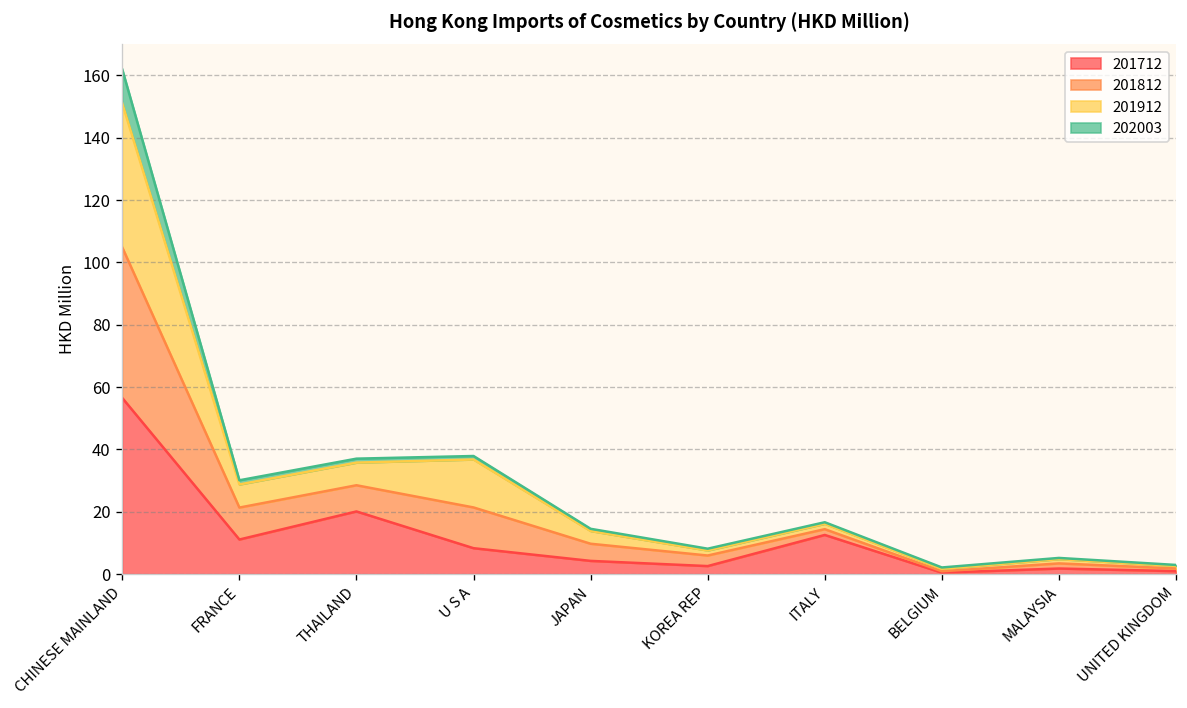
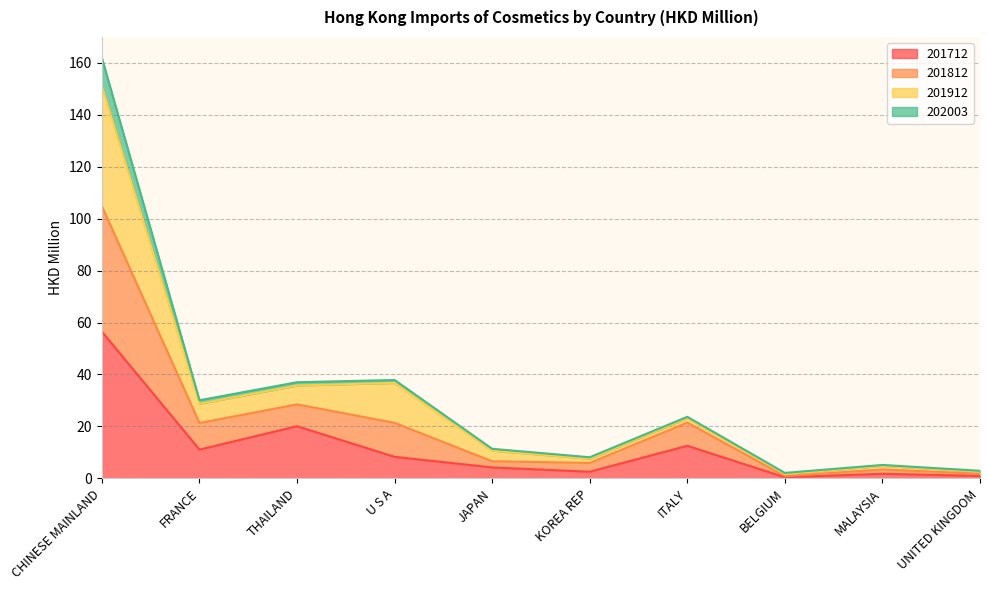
  {
    "201712": {
      "CHINESE MAINLAND": 56,
      "FRANCE": 11,
      "THAILAND": 20,
      "U S A": 8,
      "JAPAN": 4,
      "KOREA REP": 3,
      "ITALY": 13,
      "MALAYSIA": 2
    },
    "201812": {
      "CHINESE MAINLAND": 48,
      "FRANCE": 10,
      "THAILAND": 8,
      "U S A": 13,
-     "JAPAN": 6,
+     "JAPAN": 2,
      "KOREA REP": 3,
-     "ITALY": 2,
+     "ITALY": 9,
      "MALAYSIA": 2
    },
    "201912": {
      "CHINESE MAINLAND": 46,
      "FRANCE": 7,
      "THAILAND": 7,
      "U S A": 15
    },
    "202003": {
      "CHINESE MAINLAND": 11,
      "FRANCE": 1,
      "THAILAND": 1,
      "U S A": 1
    }
  }
